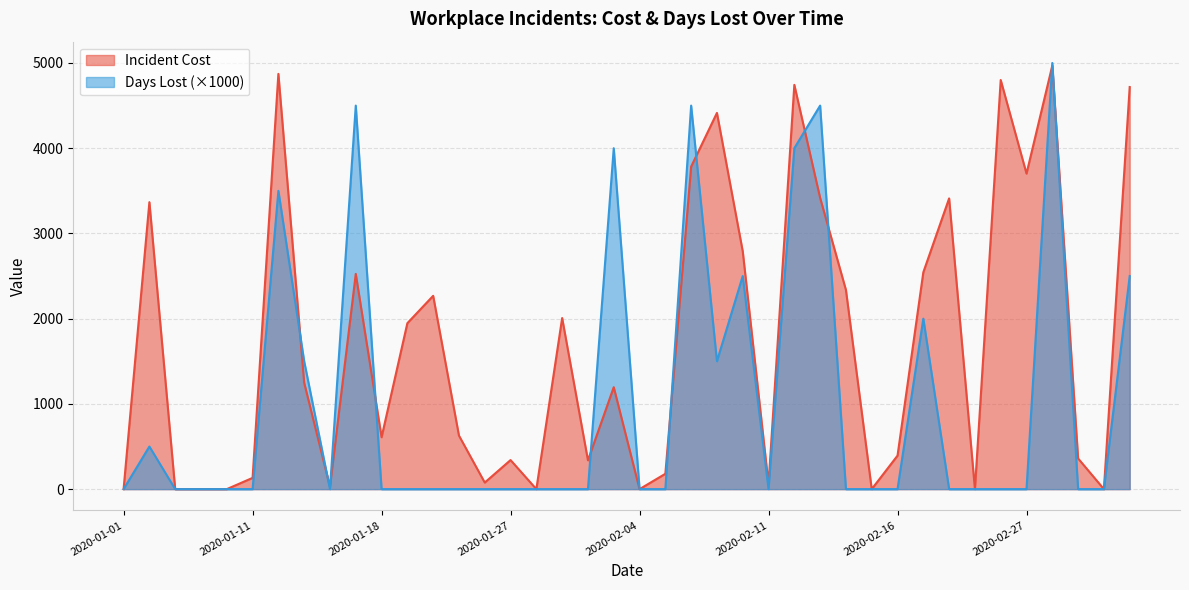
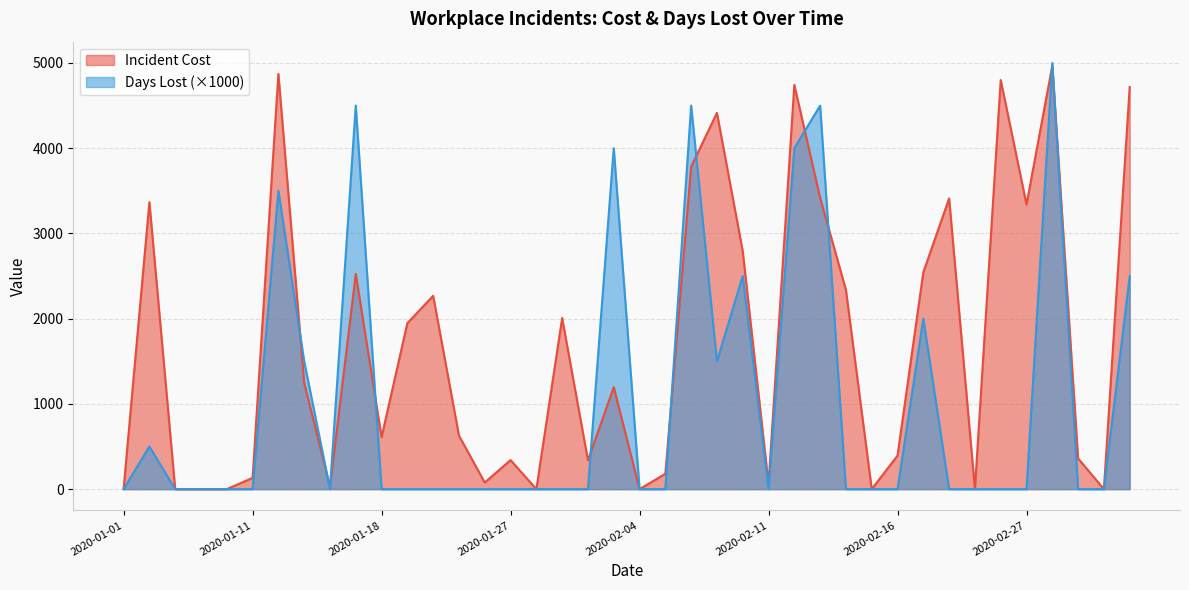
  {
    "Incident Cost": {
      "2020-01-18": 600,
      "2020-02-11": 100,
      "2020-02-16": 400,
-     "2020-02-27": 3700
+     "2020-02-27": 3300
    },
    "Days Lost (×1000)": {
      "2020-01-18": 0,
      "2020-02-11": 0,
      "2020-02-16": 0,
      "2020-02-27": 0
    }
  }
